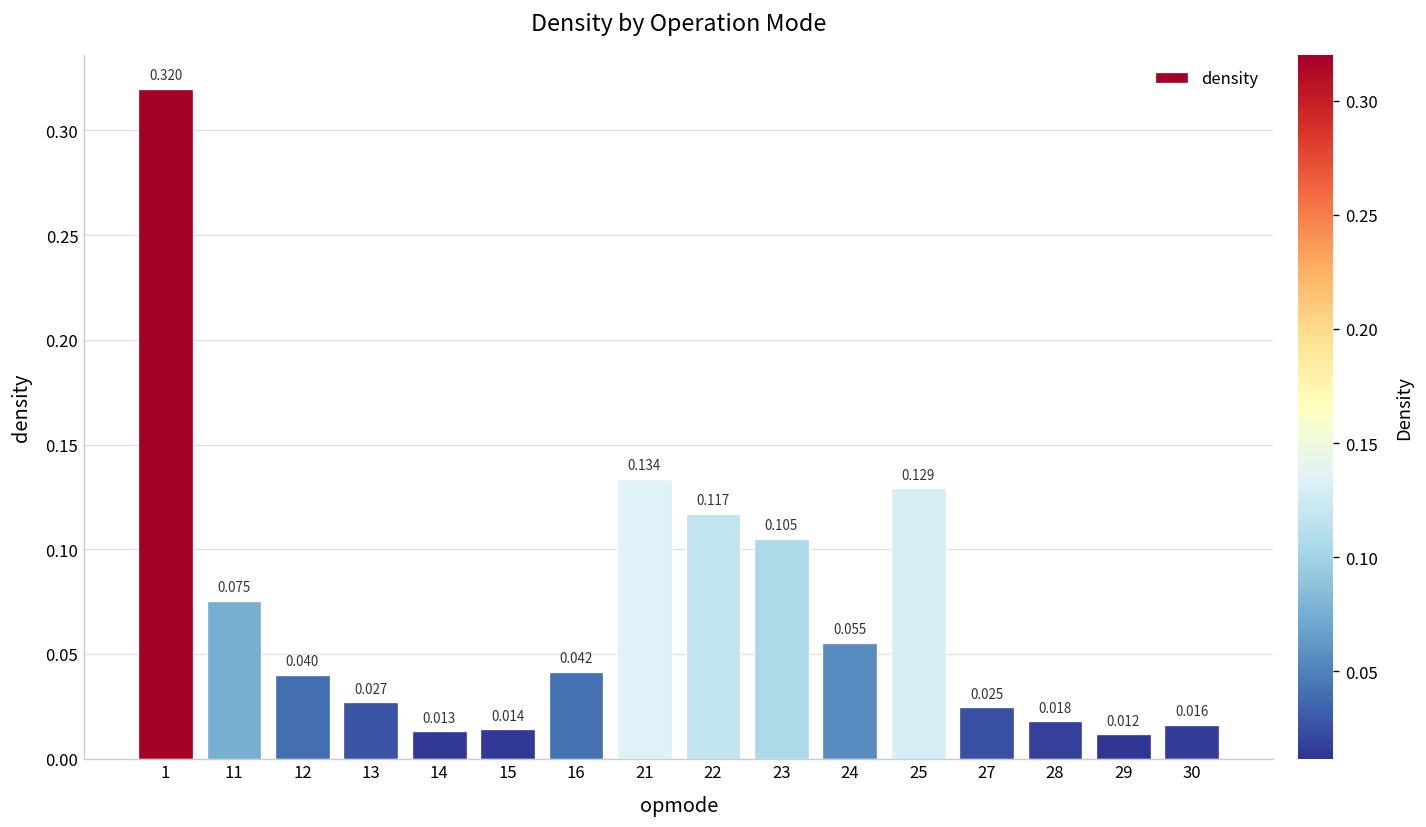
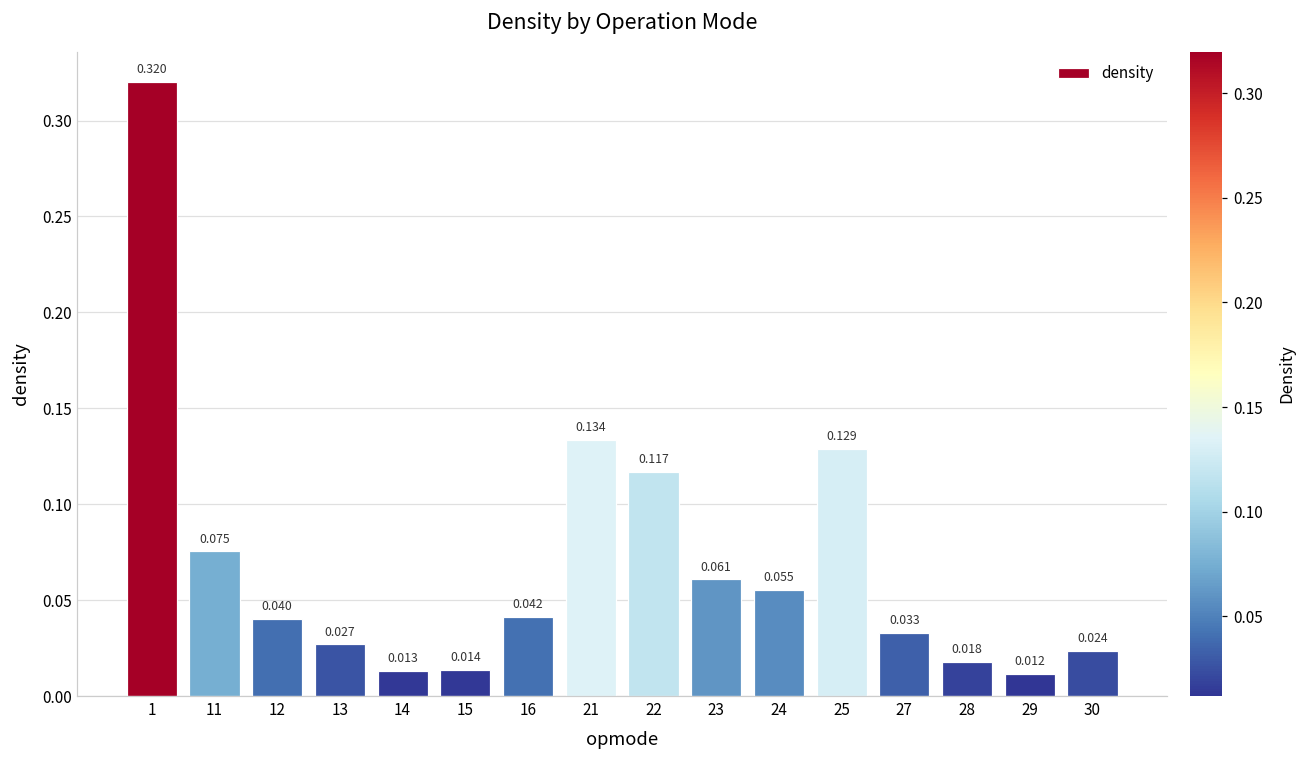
  {
    "1": 0.320,
    "11": 0.075,
    "12": 0.040,
    "13": 0.027,
    "14": 0.013,
    "15": 0.014,
    "16": 0.042,
    "21": 0.134,
    "22": 0.117,
-   "23": 0.105,
+   "23": 0.061,
    "24": 0.055,
    "25": 0.129,
-   "27": 0.025,
+   "27": 0.033,
    "28": 0.018,
    "29": 0.012,
-   "30": 0.016
+   "30": 0.024
  }
